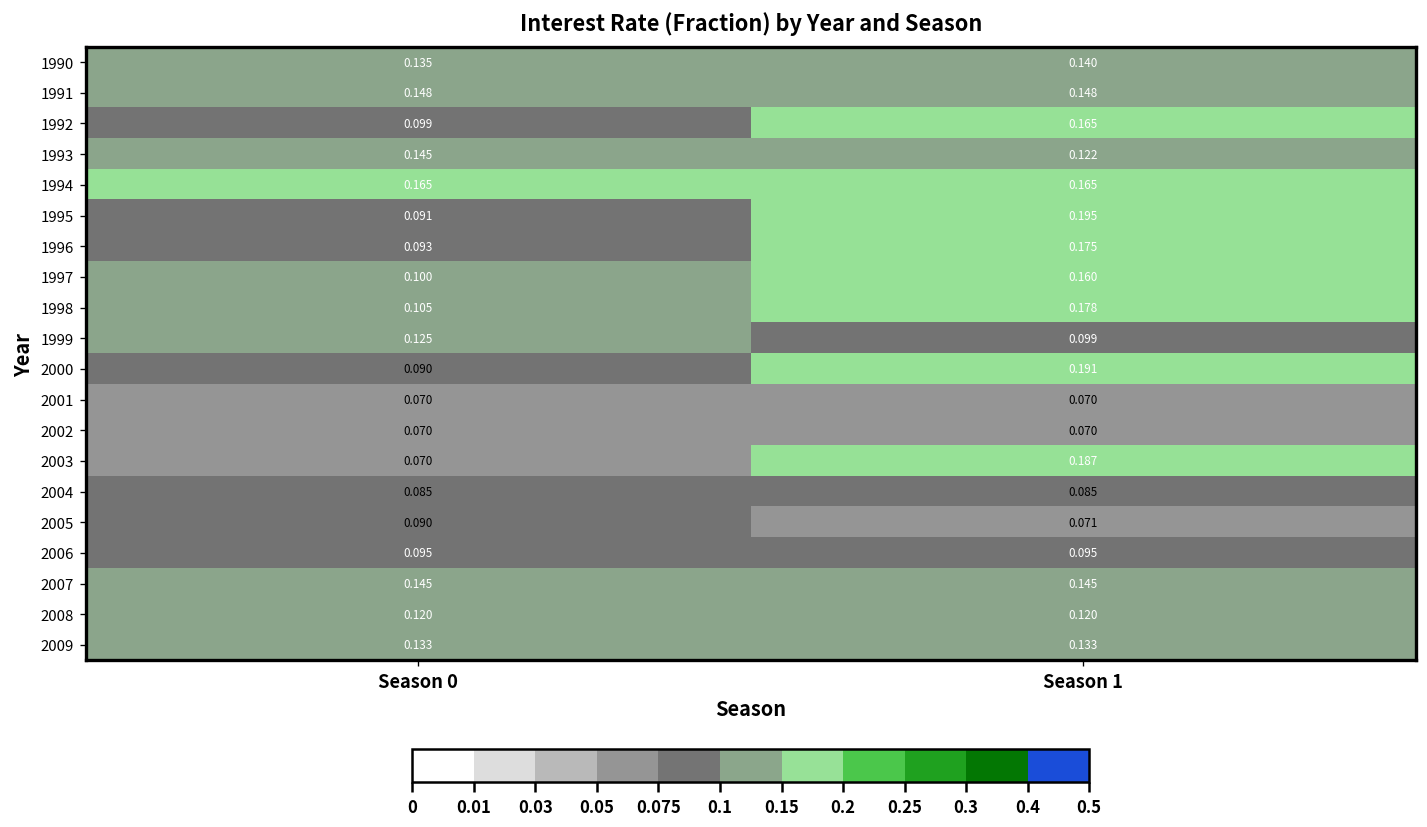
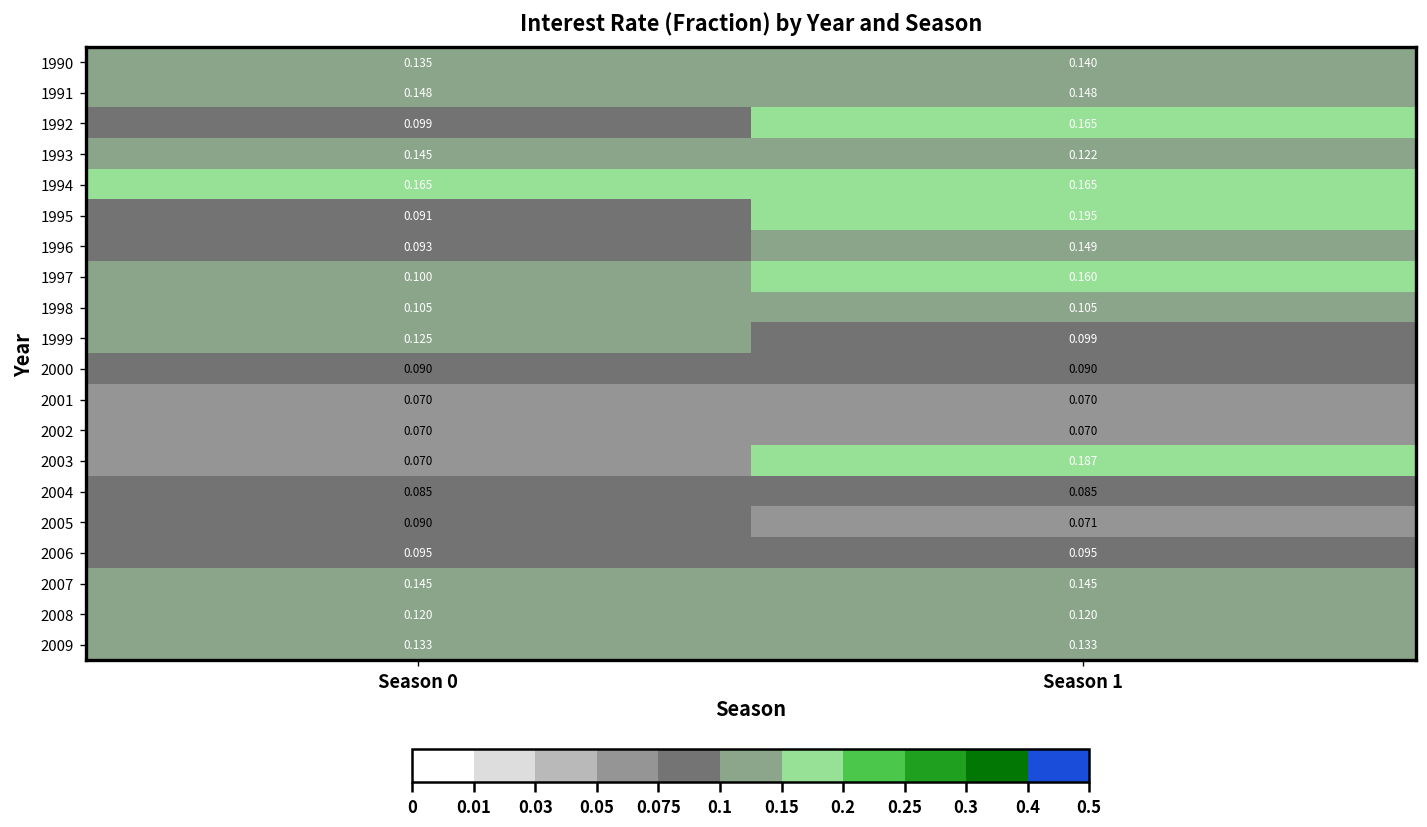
  {
    "1990": {
      "Season 0": 0.135,
      "Season 1": 0.140
    },
    "1991": {
      "Season 0": 0.148,
      "Season 1": 0.148
    },
    "1992": {
      "Season 0": 0.099,
      "Season 1": 0.165
    },
    "1993": {
      "Season 0": 0.145,
      "Season 1": 0.122
    },
    "1994": {
      "Season 0": 0.165,
      "Season 1": 0.165
    },
    "1995": {
      "Season 0": 0.091,
      "Season 1": 0.195
    },
    "1996": {
      "Season 0": 0.093,
-     "Season 1": 0.175
+     "Season 1": 0.149
    },
    "1997": {
      "Season 0": 0.100,
      "Season 1": 0.160
    },
    "1998": {
      "Season 0": 0.105,
-     "Season 1": 0.178
+     "Season 1": 0.105
    },
    "1999": {
      "Season 0": 0.125,
      "Season 1": 0.099
    },
    "2000": {
      "Season 0": 0.090,
-     "Season 1": 0.191
+     "Season 1": 0.090
    },
    "2001": {
      "Season 0": 0.070,
      "Season 1": 0.070
    },
    "2002": {
      "Season 0": 0.070,
      "Season 1": 0.070
    },
    "2003": {
      "Season 0": 0.070,
      "Season 1": 0.187
    },
    "2004": {
      "Season 0": 0.085,
      "Season 1": 0.085
    },
    "2005": {
      "Season 0": 0.090,
      "Season 1": 0.071
    },
    "2006": {
      "Season 0": 0.095,
      "Season 1": 0.095
    },
    "2007": {
      "Season 0": 0.145,
      "Season 1": 0.145
    },
    "2008": {
      "Season 0": 0.120,
      "Season 1": 0.120
    },
    "2009": {
      "Season 0": 0.133,
      "Season 1": 0.133
    }
  }
